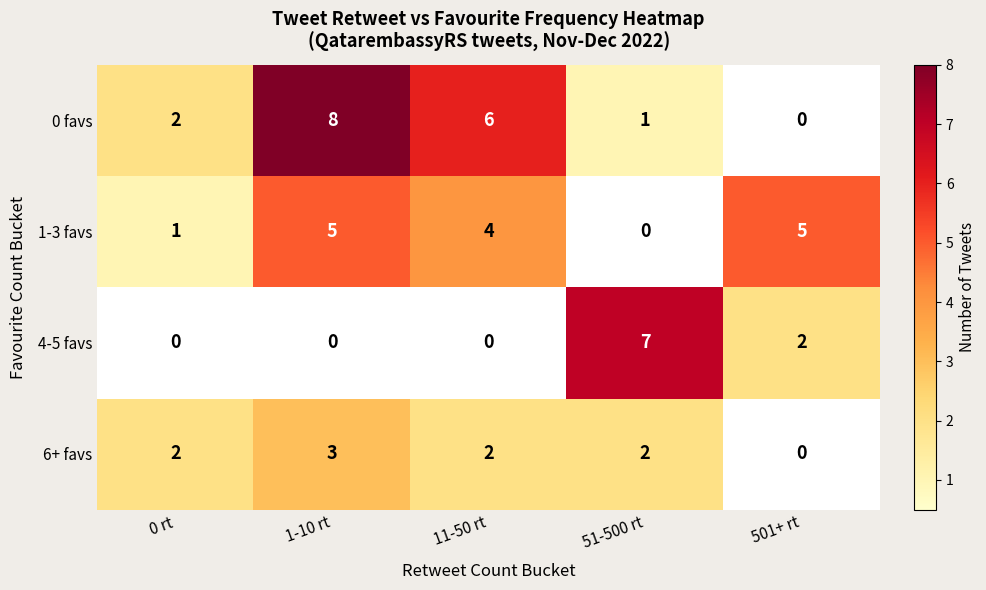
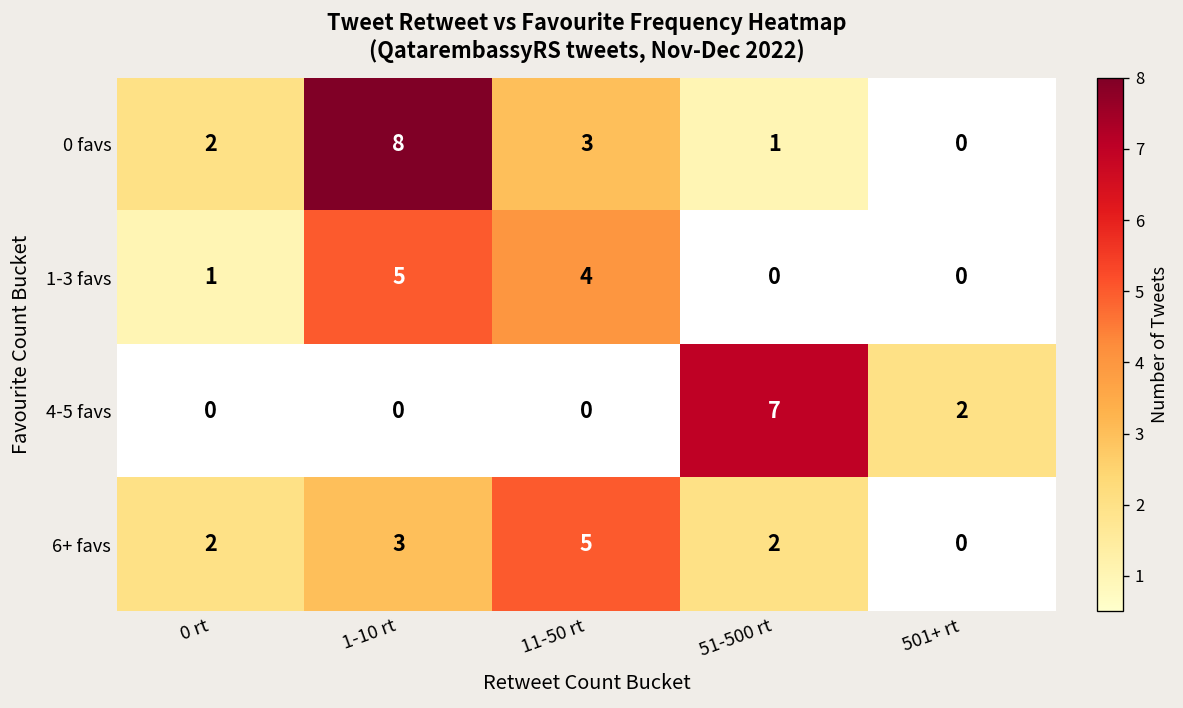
  {
    "0 favs": {
      "0 rt": 2,
      "1-10 rt": 8,
-     "11-50 rt": 6,
+     "11-50 rt": 3,
      "51-500 rt": 1,
      "501+ rt": 0
    },
    "1-3 favs": {
      "0 rt": 1,
      "1-10 rt": 5,
      "11-50 rt": 4,
      "51-500 rt": 0,
-     "501+ rt": 5
+     "501+ rt": 0
    },
    "4-5 favs": {
      "0 rt": 0,
      "1-10 rt": 0,
      "11-50 rt": 0,
      "51-500 rt": 7,
      "501+ rt": 2
    },
    "6+ favs": {
      "0 rt": 2,
      "1-10 rt": 3,
-     "11-50 rt": 2,
+     "11-50 rt": 5,
      "51-500 rt": 2,
      "501+ rt": 0
    }
  }
